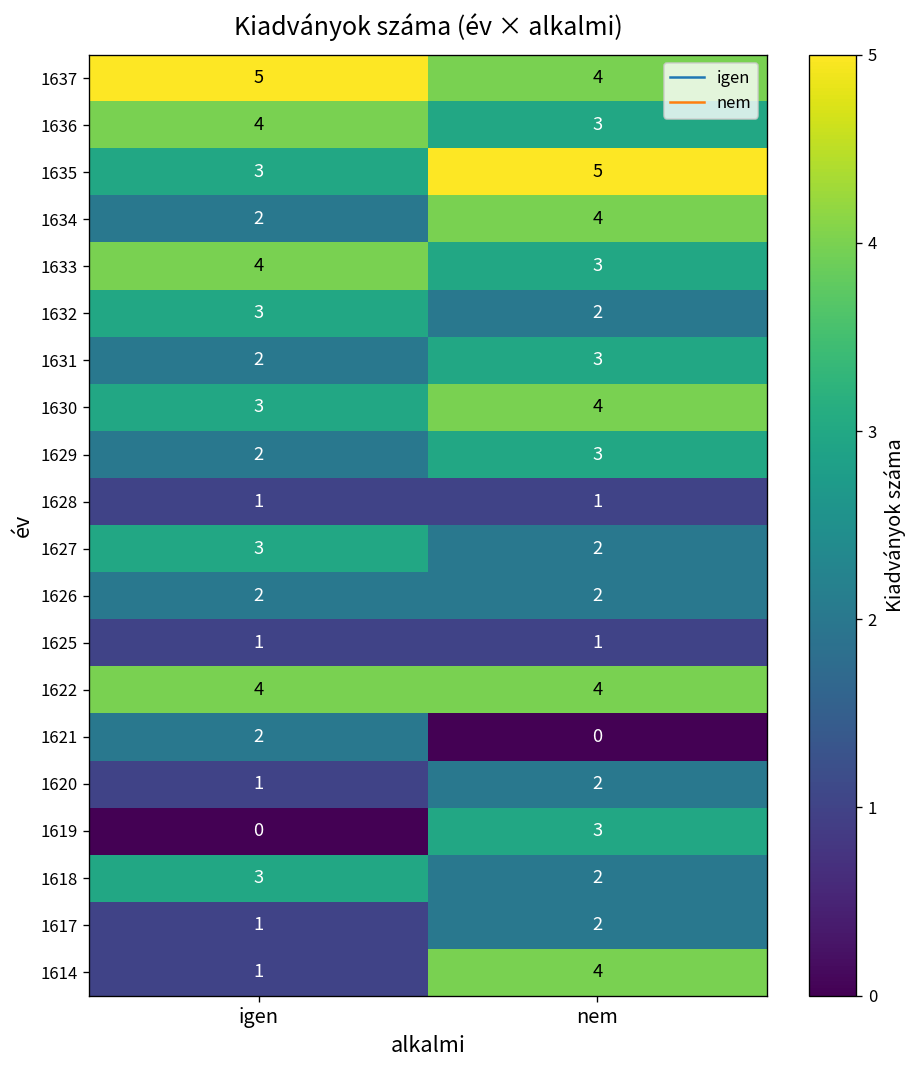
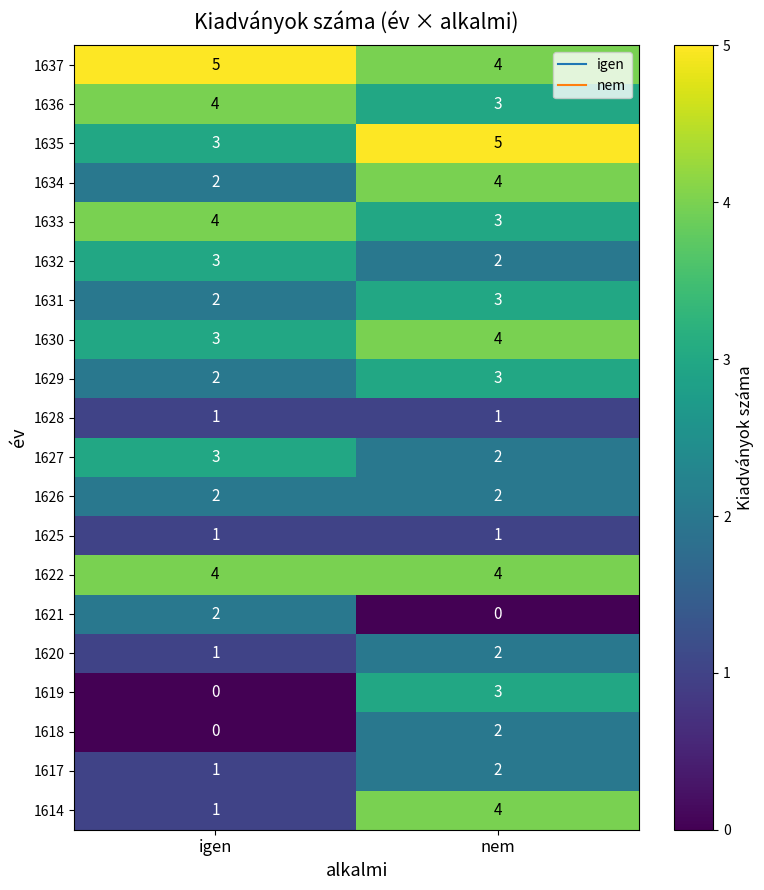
  {
    "1637": {
      "igen": 5,
      "nem": 4
    },
    "1636": {
      "igen": 4,
      "nem": 3
    },
    "1635": {
      "igen": 3,
      "nem": 5
    },
    "1634": {
      "igen": 2,
      "nem": 4
    },
    "1633": {
      "igen": 4,
      "nem": 3
    },
    "1632": {
      "igen": 3,
      "nem": 2
    },
    "1631": {
      "igen": 2,
      "nem": 3
    },
    "1630": {
      "igen": 3,
      "nem": 4
    },
    "1629": {
      "igen": 2,
      "nem": 3
    },
    "1628": {
      "igen": 1,
      "nem": 1
    },
    "1627": {
      "igen": 3,
      "nem": 2
    },
    "1626": {
      "igen": 2,
      "nem": 2
    },
    "1625": {
      "igen": 1,
      "nem": 1
    },
    "1622": {
      "igen": 4,
      "nem": 4
    },
    "1621": {
      "igen": 2,
      "nem": 0
    },
    "1620": {
      "igen": 1,
      "nem": 2
    },
    "1619": {
      "igen": 0,
      "nem": 3
    },
    "1618": {
-     "igen": 3,
+     "igen": 0,
      "nem": 2
    },
    "1617": {
      "igen": 1,
      "nem": 2
    },
    "1614": {
      "igen": 1,
      "nem": 4
    }
  }
